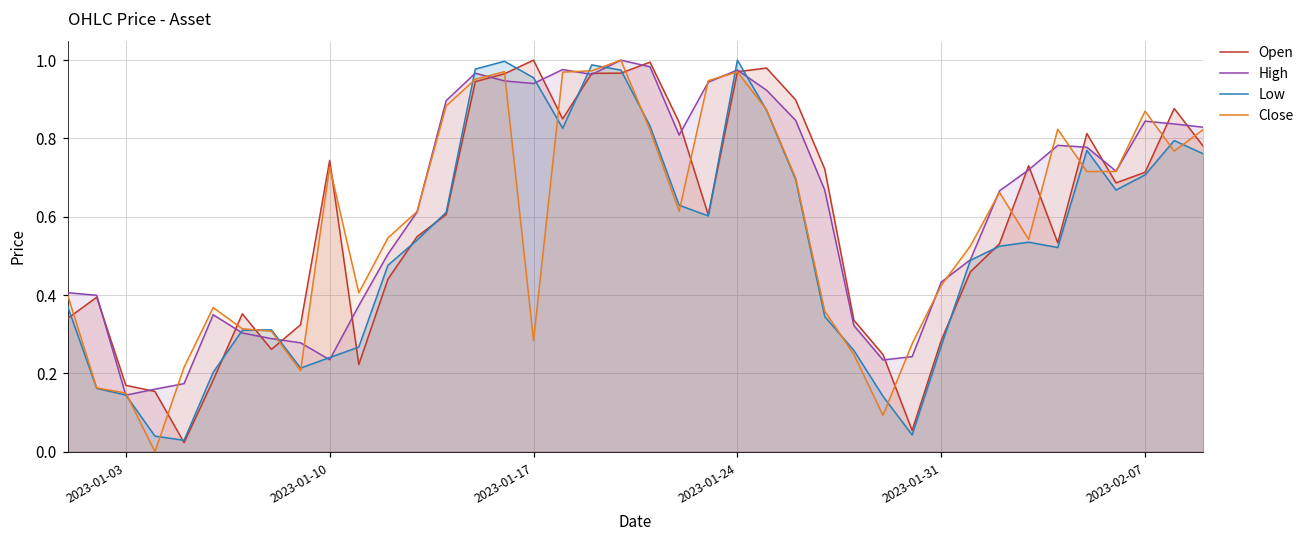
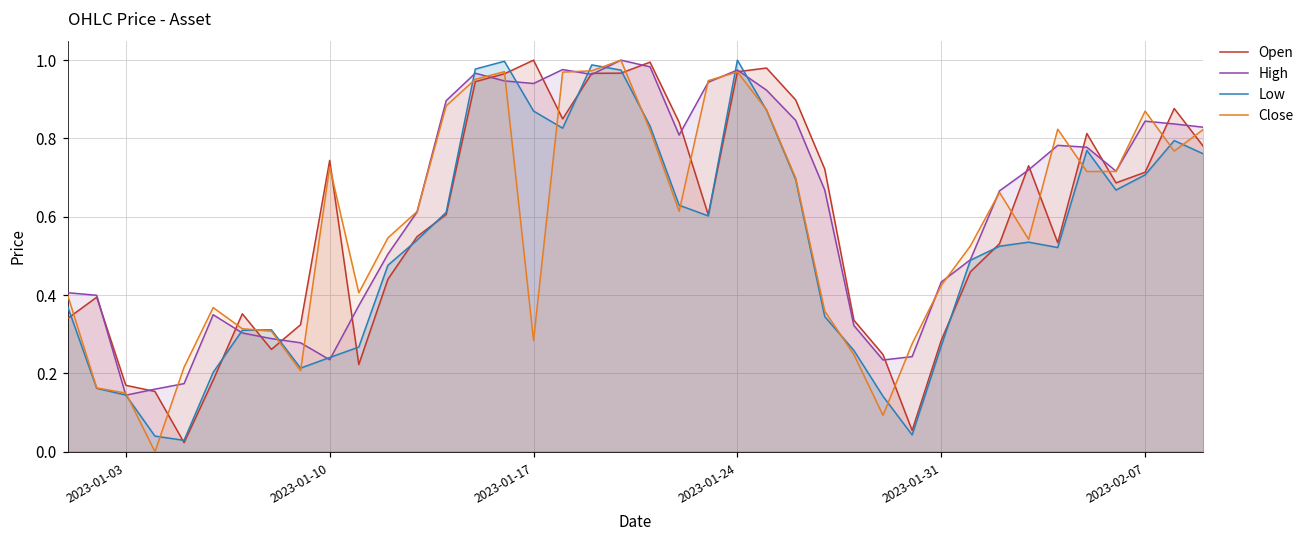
  {
    "Open": {
      "2023-01-03": 0.17,
      "2023-01-10": 0.74,
      "2023-01-17": 1.00,
      "2023-01-31": 0.28
    },
    "High": {
      "2023-01-17": 0.94,
      "2023-01-31": 0.43,
      "2023-02-07": 0.84
    },
    "Low": {
-     "2023-01-17": 0.96,
+     "2023-01-17": 0.87,
      "2023-01-24": 1.00,
      "2023-01-31": 0.27
    },
    "Close": {
      "2023-01-10": 0.73,
      "2023-01-17": 0.28,
      "2023-01-31": 0.42,
      "2023-02-07": 0.87
    }
  }
